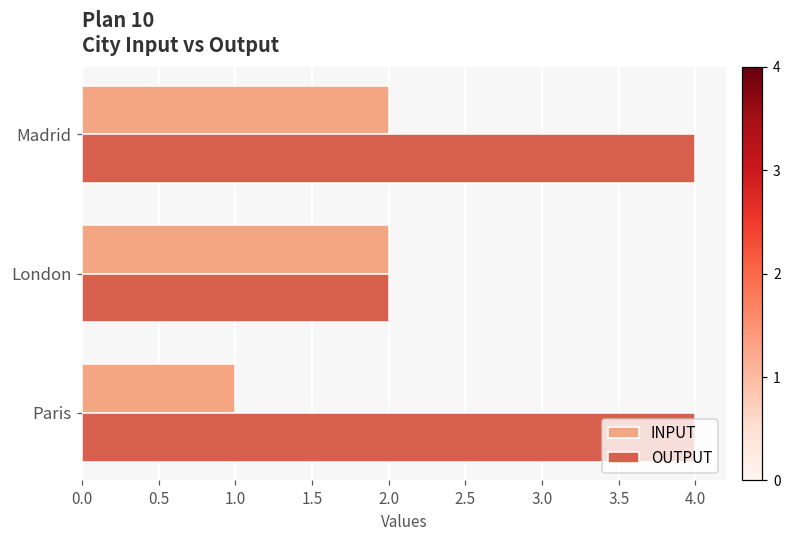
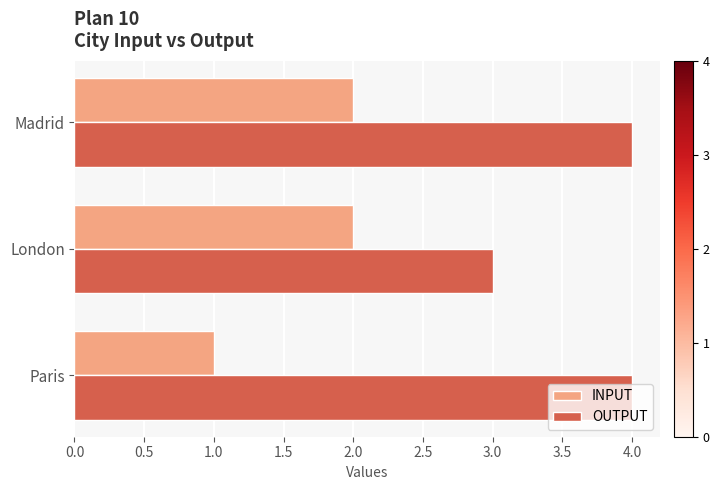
  {
    "INPUT": {
      "Madrid": 2,
      "London": 2,
      "Paris": 1
    },
    "OUTPUT": {
      "Madrid": 4,
-     "London": 2
+     "London": 3
    }
  }
